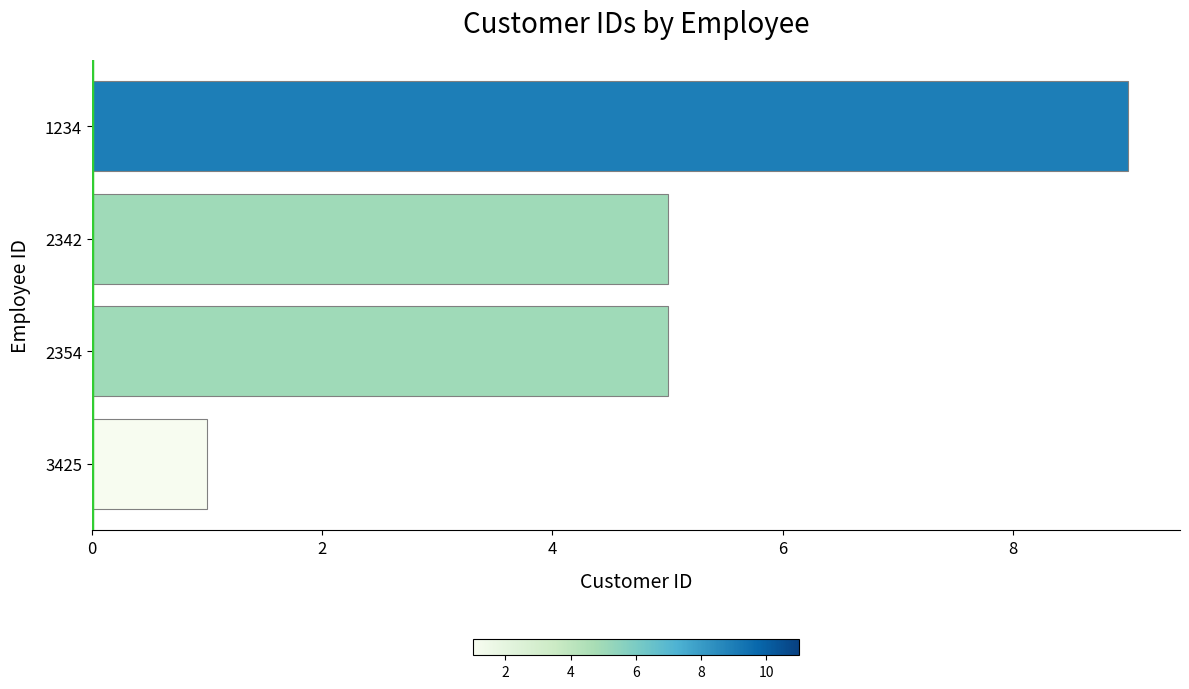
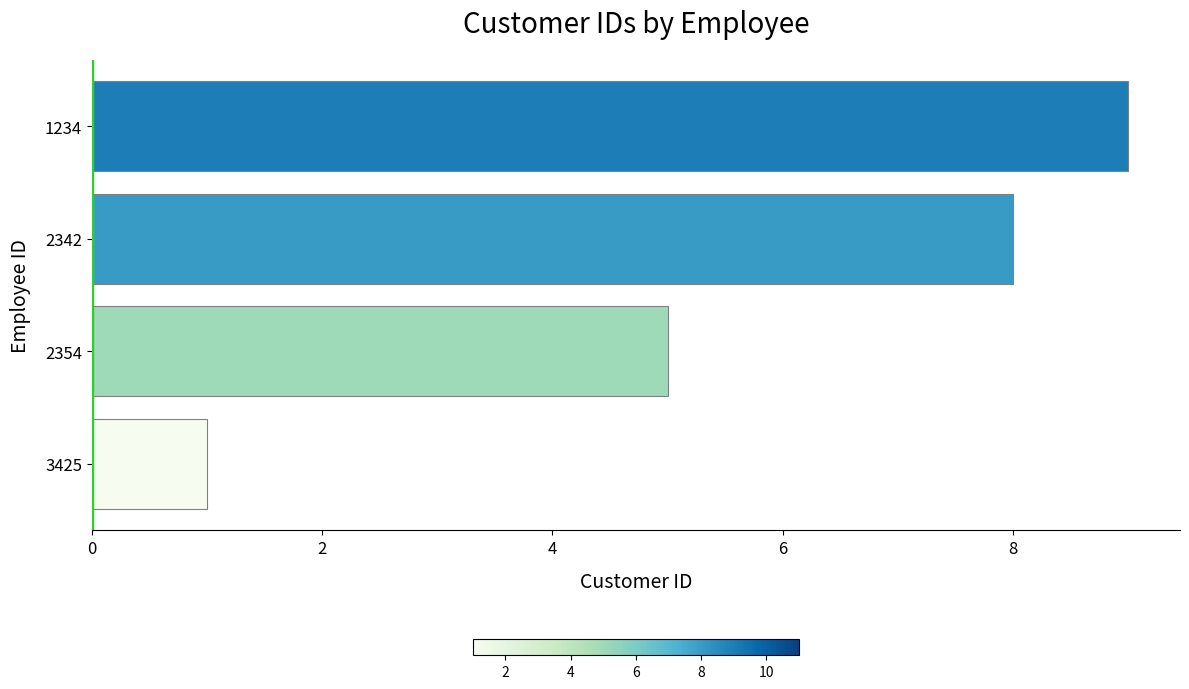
  {
    "1234": 9,
-   "2342": 5,
+   "2342": 8,
    "2354": 5,
    "3425": 1
  }
